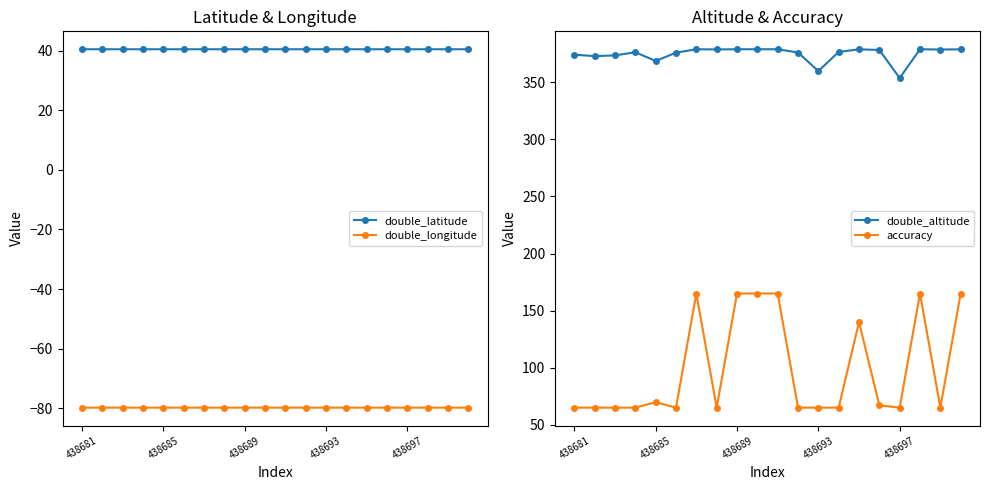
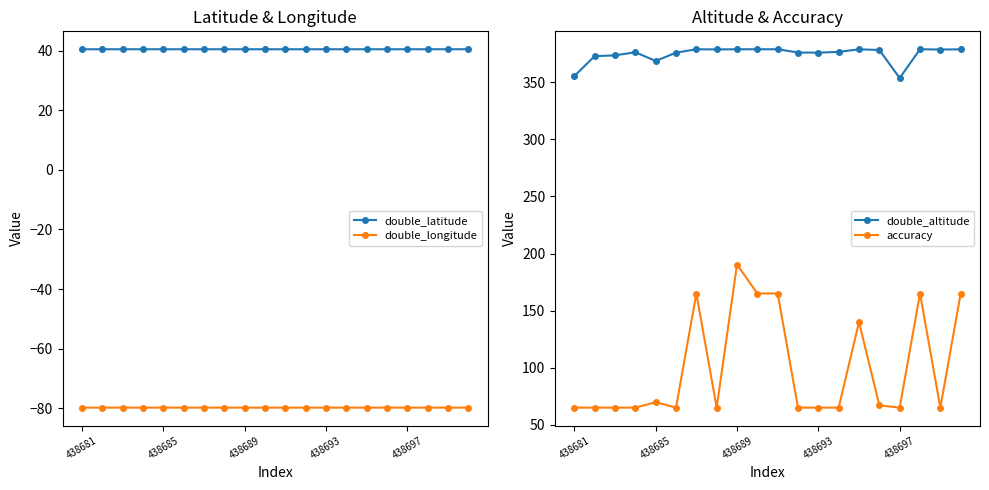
  {
    "Latitude & Longitude": {
      "double_latitude": {
        "438681": 40,
        "438685": 40,
        "438689": 40,
        "438693": 40,
        "438697": 40
      },
      "double_longitude": {
        "438681": -80,
        "438685": -80,
        "438689": -80,
        "438693": -80,
        "438697": -80
      }
    },
    "Altitude & Accuracy": {
      "double_altitude": {
-       "438681": 374,
+       "438681": 356,
        "438685": 369,
        "438689": 379,
-       "438693": 360,
+       "438693": 376,
        "438697": 354
      },
      "accuracy": {
        "438681": 65,
        "438685": 70,
-       "438689": 165,
+       "438689": 190,
        "438693": 65,
        "438697": 65
      }
    }
  }
